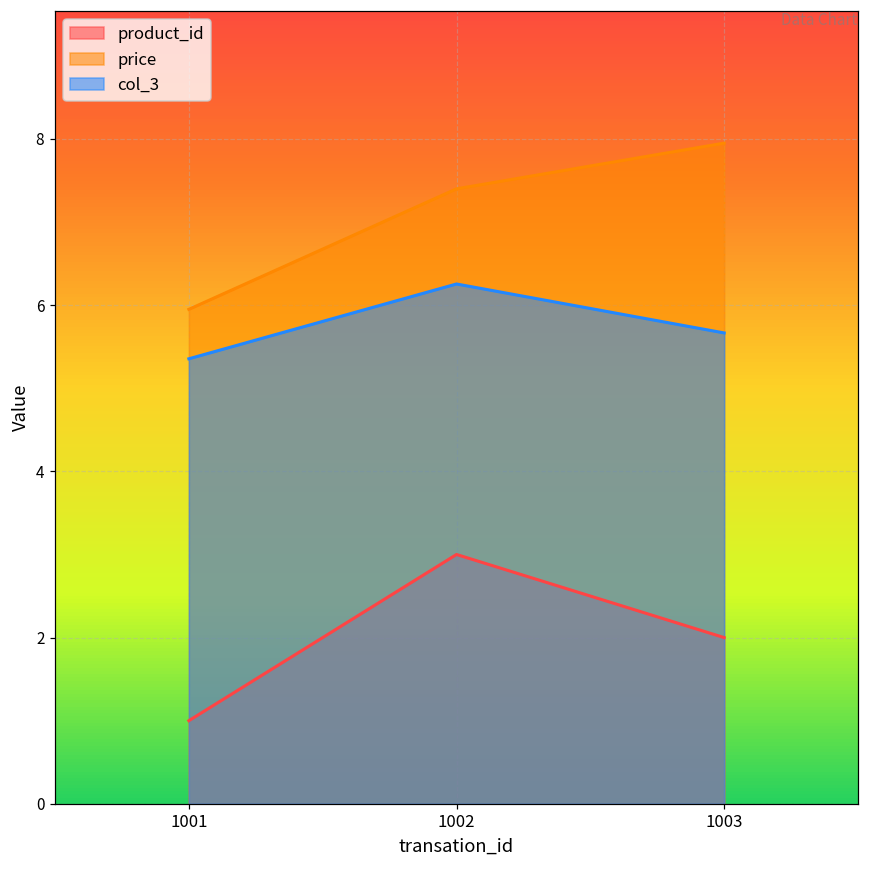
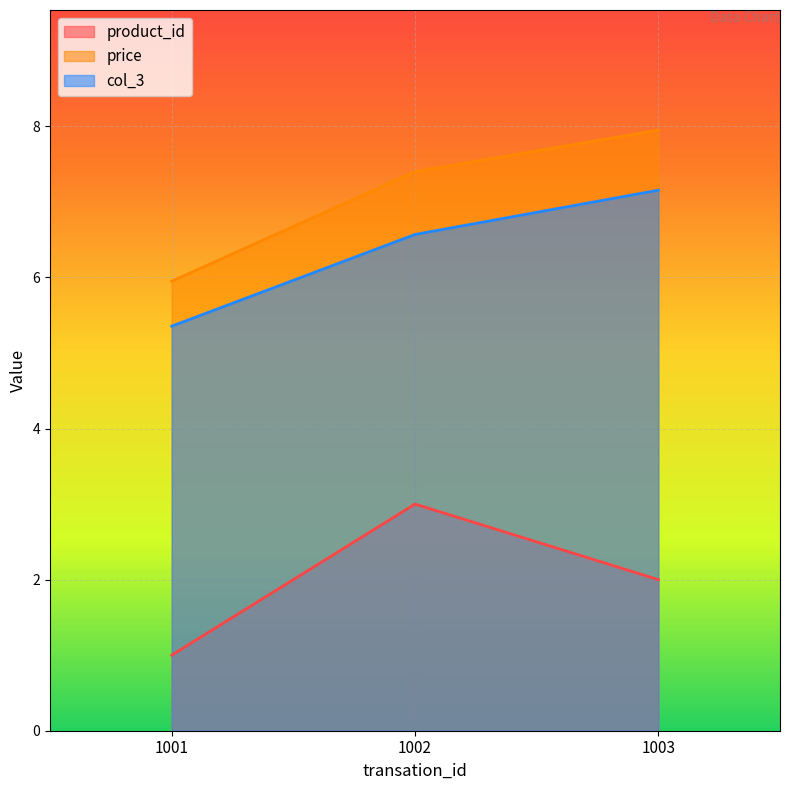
  {
    "product_id": {
      "1001": 1.0,
      "1002": 3.0,
      "1003": 2.0
    },
    "price": {
      "1001": 6.0,
      "1002": 7.4,
      "1003": 8.0
    },
    "col_3": {
      "1001": 5.4,
-     "1002": 6.3,
-     "1003": 5.7
+     "1002": 6.6,
+     "1003": 7.2
    }
  }
